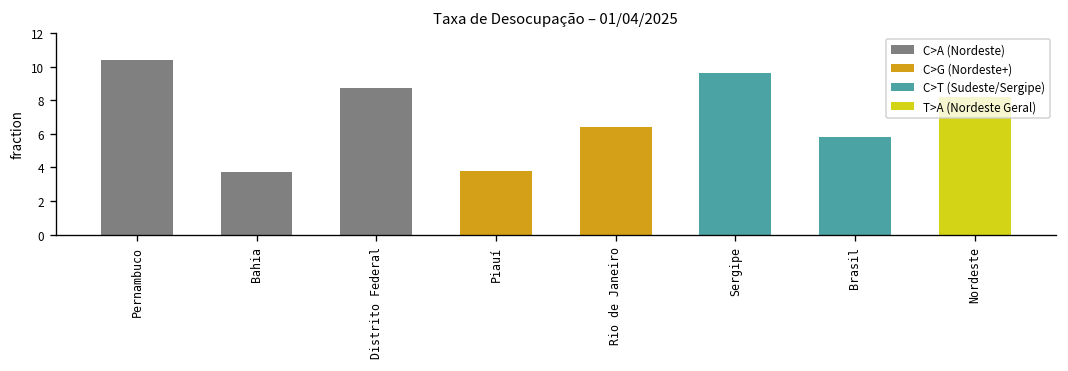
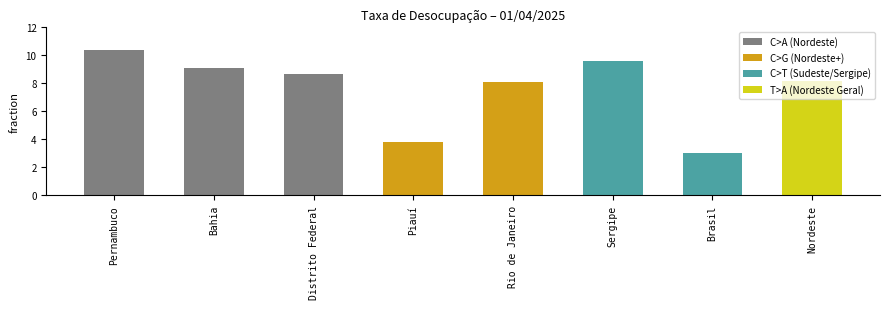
  {
    "Pernambuco": 10.4,
-   "Bahia": 3.7,
+   "Bahia": 9.1,
    "Distrito Federal": 8.7,
    "Piauí": 3.8,
-   "Rio de Janeiro": 6.4,
+   "Rio de Janeiro": 8.1,
    "Sergipe": 9.6,
-   "Brasil": 5.8
+   "Brasil": 3.0
  }
